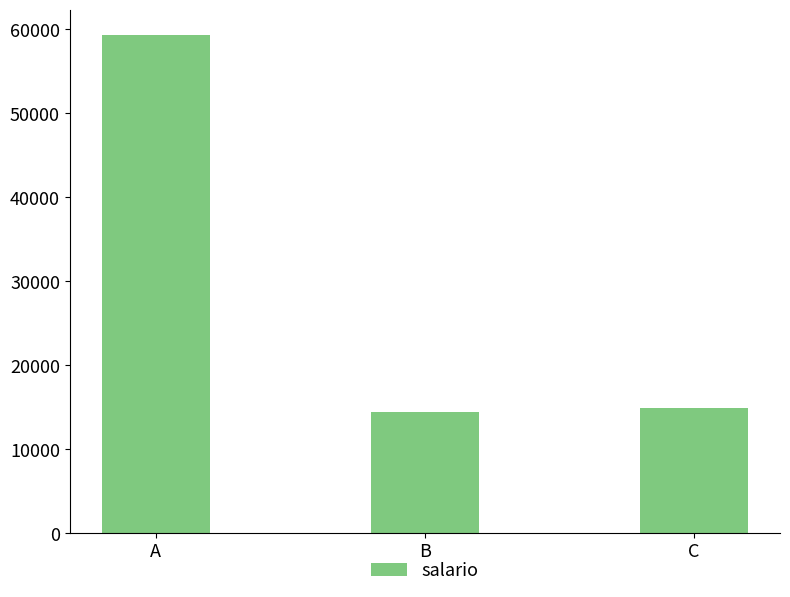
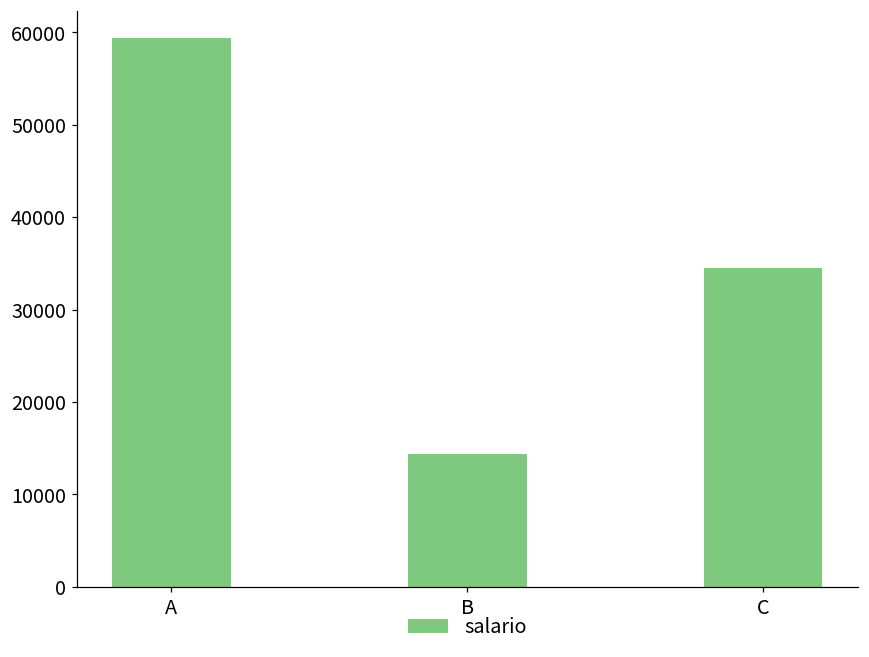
  {
    "A": 59000,
    "B": 14000,
-   "C": 15000
+   "C": 35000
  }
